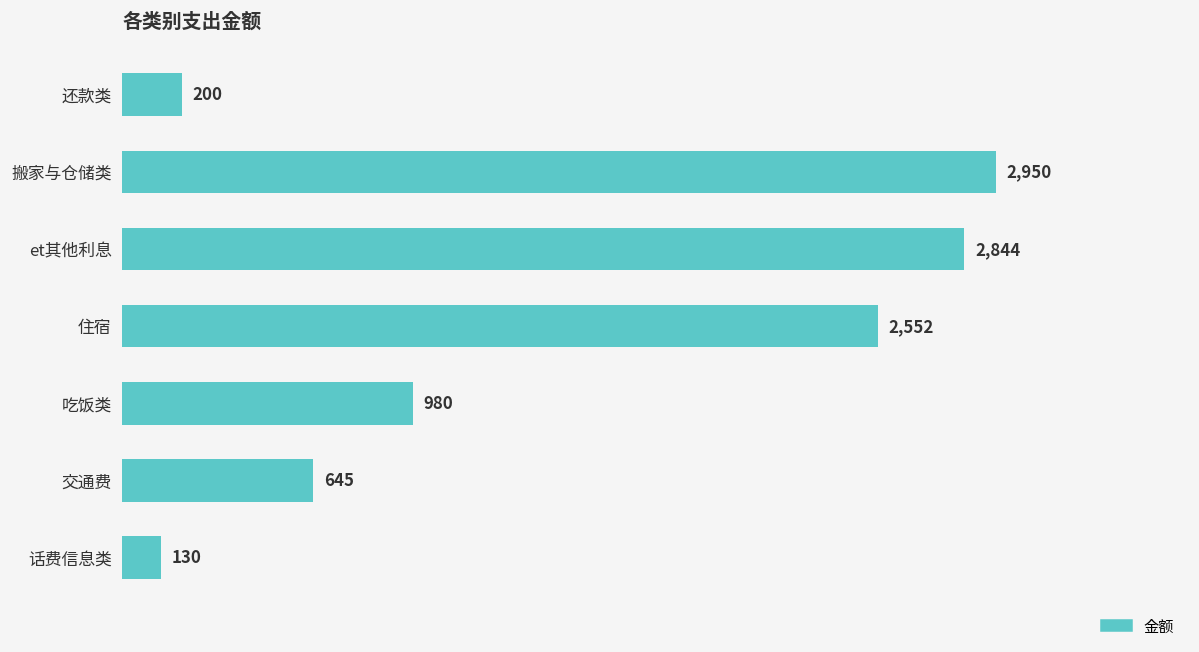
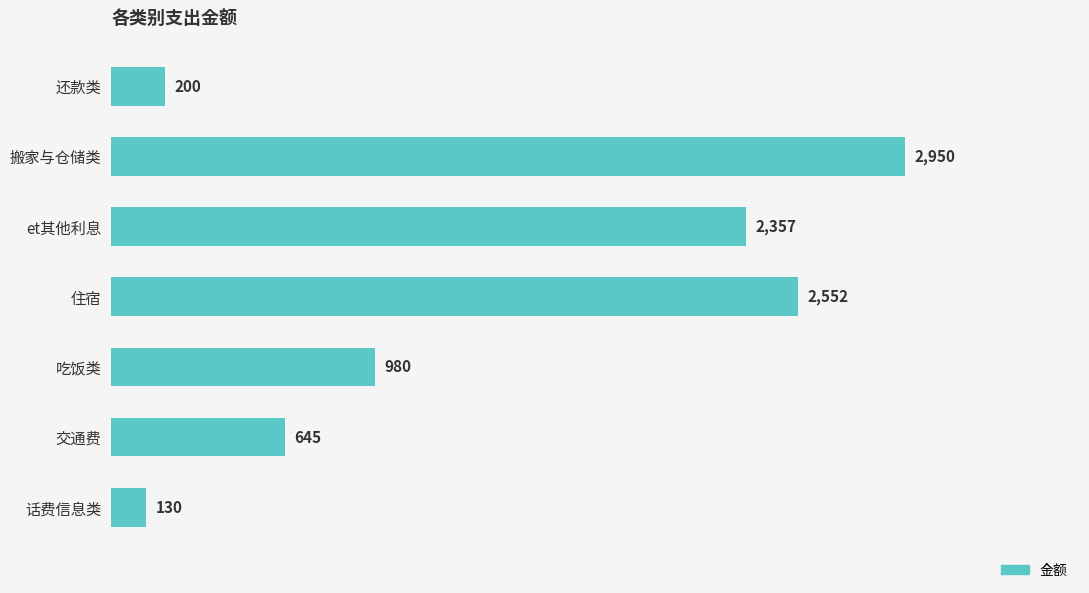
  {
    "还款类": "200",
    "搬家与仓储类": "2,950",
-   "et其他利息": "2,844",
+   "et其他利息": "2,357",
    "住宿": "2,552",
    "吃饭类": "980",
    "交通费": "645",
    "话费信息类": "130"
  }
